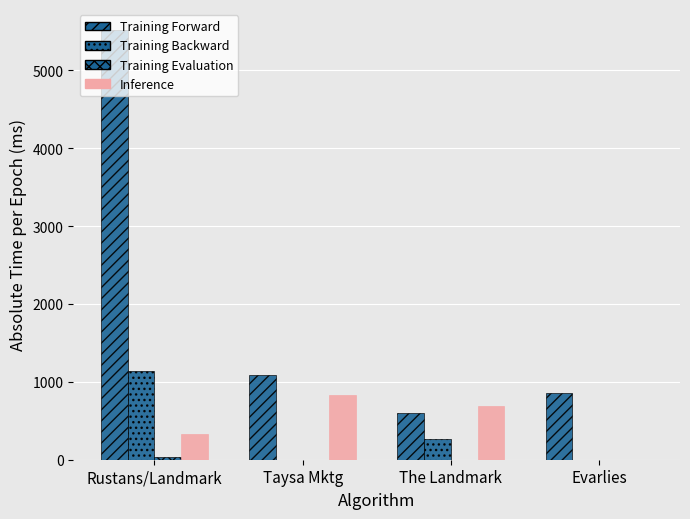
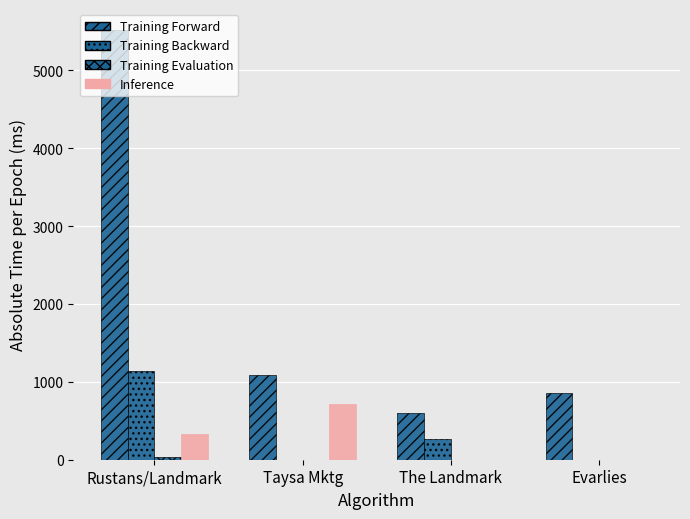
  {
    "Inference": {
      "Rustans/Landmark": 300,
-     "Taysa Mktg": 800,
-     "The Landmark": 700,
+     "Taysa Mktg": 700,
+     "The Landmark": 0,
      "Evarlies": 0
    }
  }
